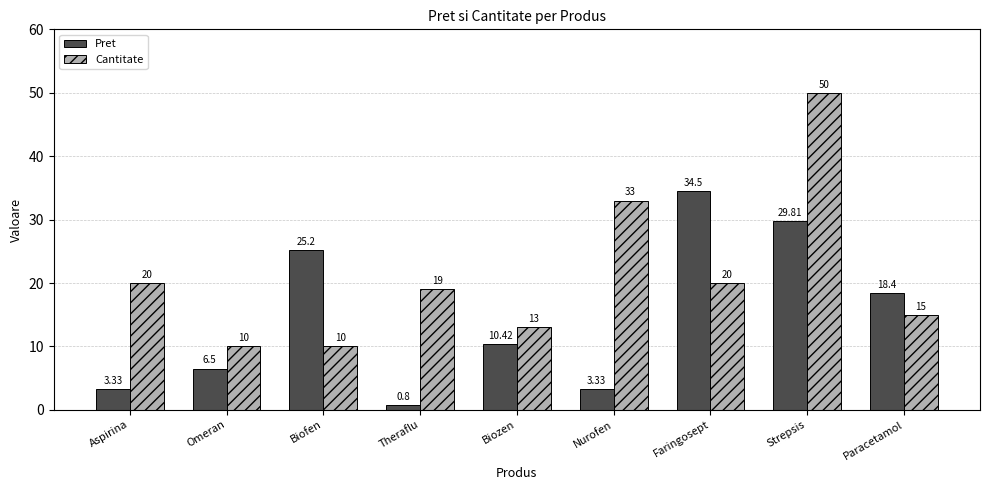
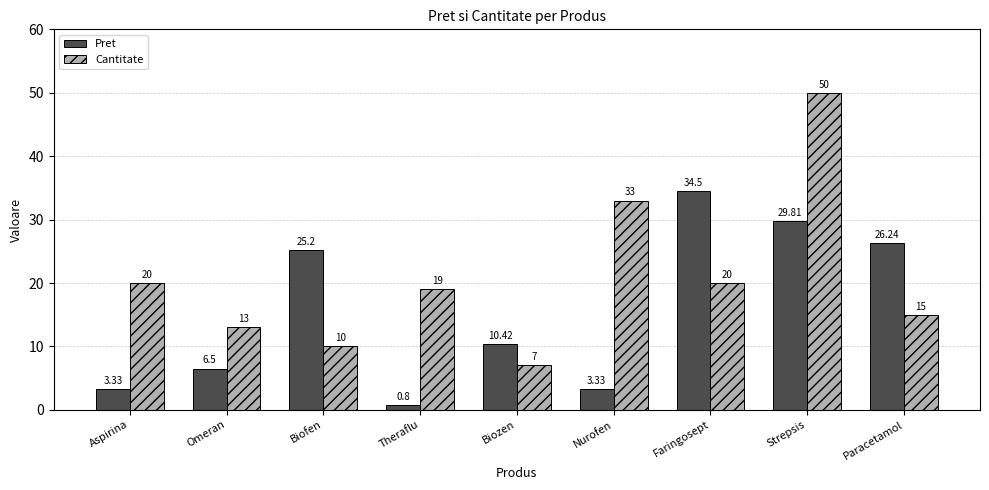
  {
    "Pret": {
      "Aspirina": 3.33,
      "Omeran": 6.5,
      "Biofen": 25.2,
      "Theraflu": 0.8,
      "Biozen": 10.42,
      "Nurofen": 3.33,
      "Faringosept": 34.5,
      "Strepsis": 29.81,
-     "Paracetamol": 18.4
+     "Paracetamol": 26.24
    },
    "Cantitate": {
      "Aspirina": 20,
-     "Omeran": 10,
+     "Omeran": 13,
      "Biofen": 10,
      "Theraflu": 19,
-     "Biozen": 13,
+     "Biozen": 7,
      "Nurofen": 33,
      "Faringosept": 20,
      "Strepsis": 50,
      "Paracetamol": 15
    }
  }
